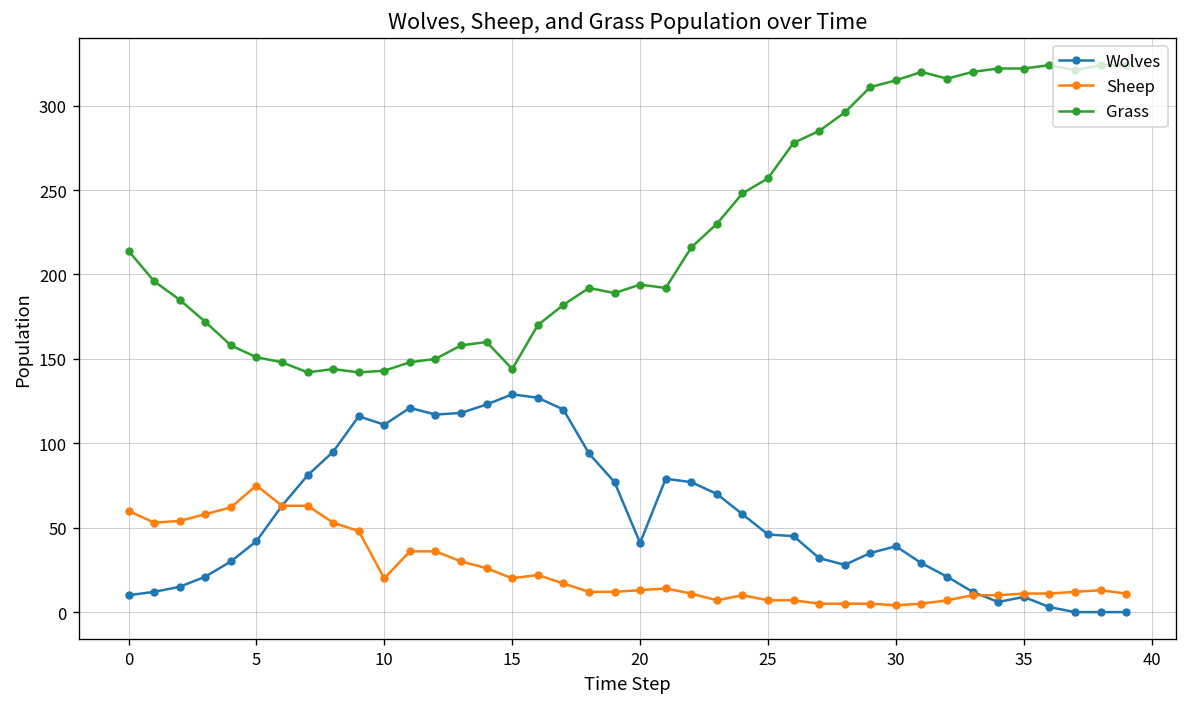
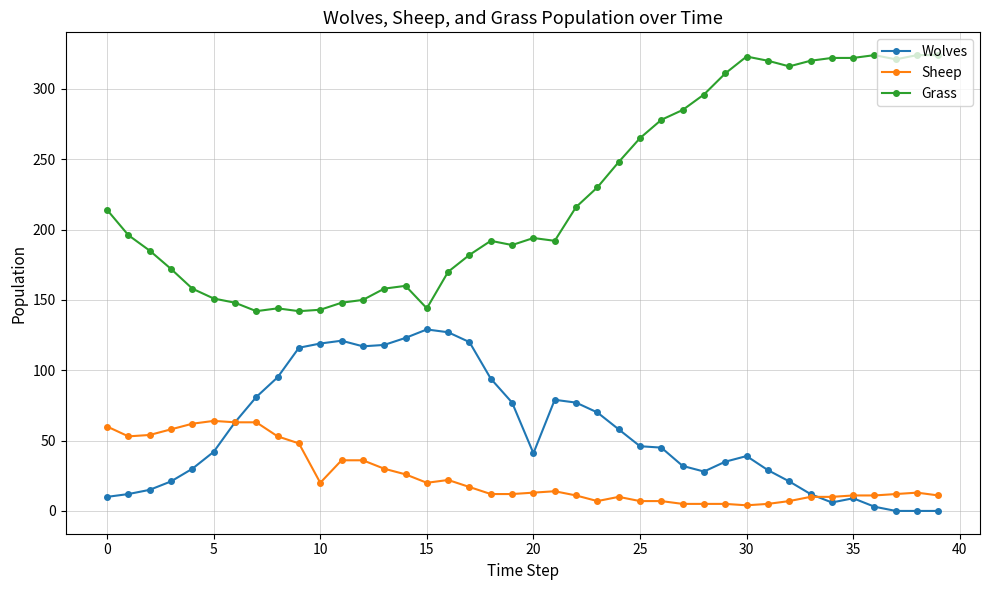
  {
    "Wolves": {
      "0": 10,
      "5": 42,
-     "10": 111,
+     "10": 119,
      "15": 129,
      "20": 41,
      "25": 46,
      "30": 39,
      "35": 9
    },
    "Sheep": {
      "0": 60,
-     "5": 75,
+     "5": 64,
      "10": 20,
      "15": 20,
      "20": 13,
      "25": 7,
      "30": 4,
      "35": 11
    },
    "Grass": {
      "0": 214,
      "5": 151,
      "10": 143,
      "15": 144,
      "20": 194,
-     "25": 257,
-     "30": 315,
+     "25": 265,
+     "30": 323,
      "35": 322
    }
  }
